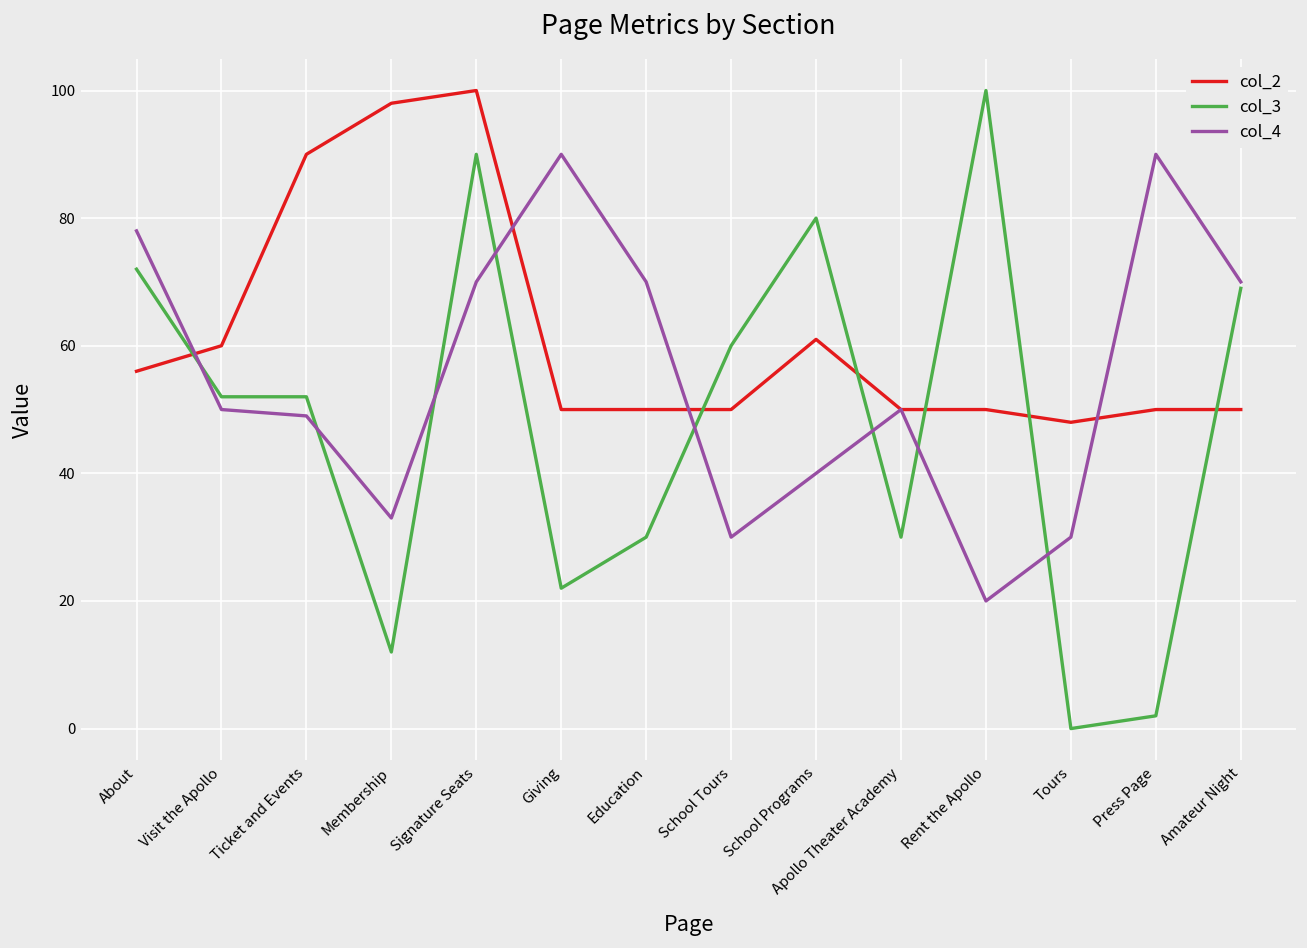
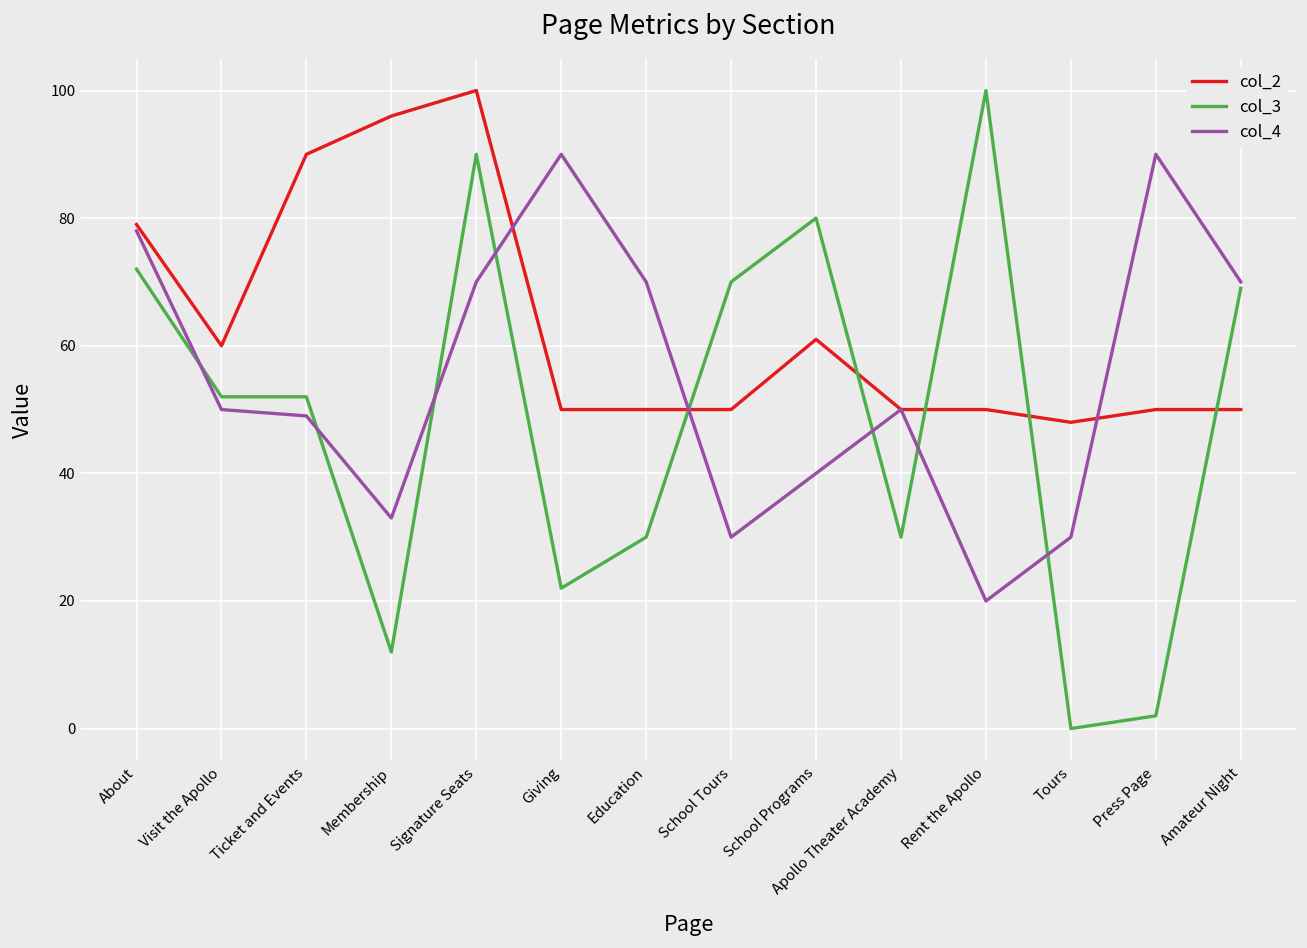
  {
    "col_2": {
-     "About": 56,
+     "About": 79,
      "Visit the Apollo": 60,
      "Ticket and Events": 90,
-     "Membership": 98,
+     "Membership": 96,
      "Signature Seats": 100,
      "Giving": 50,
      "Education": 50,
      "School Tours": 50,
      "School Programs": 61,
      "Rent the Apollo": 50,
      "Tours": 48,
      "Press Page": 50,
      "Amateur Night": 50
    },
    "col_3": {
      "About": 72,
      "Visit the Apollo": 52,
      "Ticket and Events": 52,
      "Membership": 12,
      "Signature Seats": 90,
      "Giving": 22,
      "Education": 30,
-     "School Tours": 60,
+     "School Tours": 70,
      "School Programs": 80,
      "Apollo Theater Academy": 30,
      "Rent the Apollo": 100,
      "Tours": 0,
      "Press Page": 2,
      "Amateur Night": 69
    },
    "col_4": {
      "About": 78,
      "Visit the Apollo": 50,
      "Ticket and Events": 49,
      "Membership": 33,
      "Signature Seats": 70,
      "Giving": 90,
      "Education": 70,
      "School Tours": 30,
      "School Programs": 40,
      "Rent the Apollo": 20,
      "Tours": 30,
      "Press Page": 90,
      "Amateur Night": 70
    }
  }
